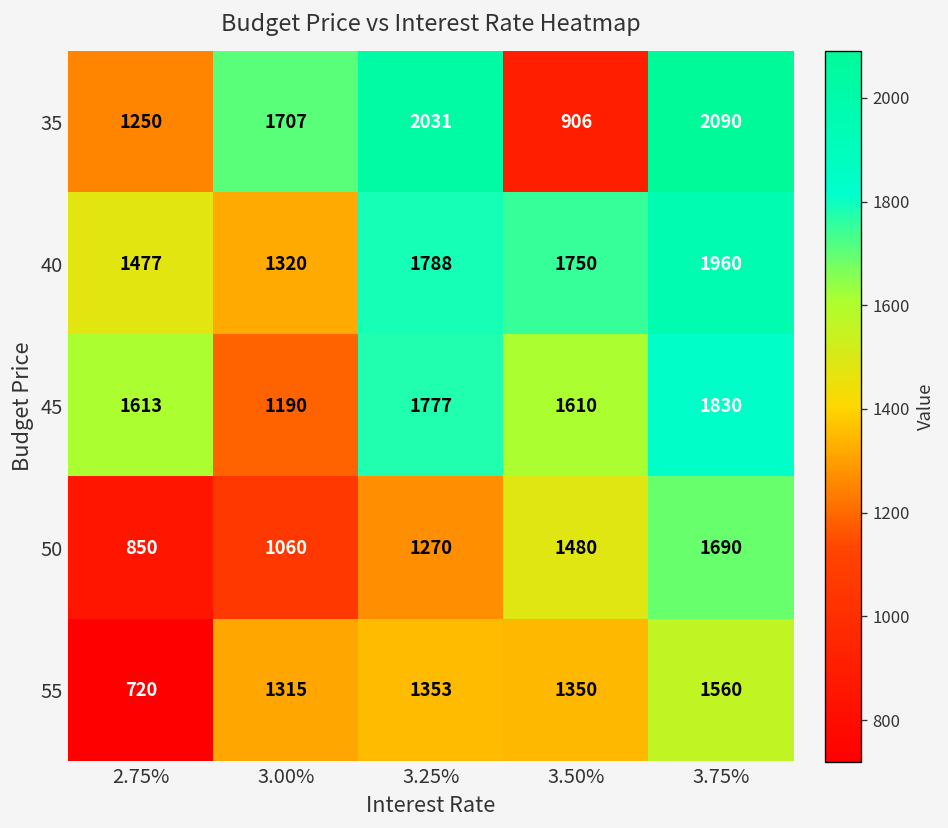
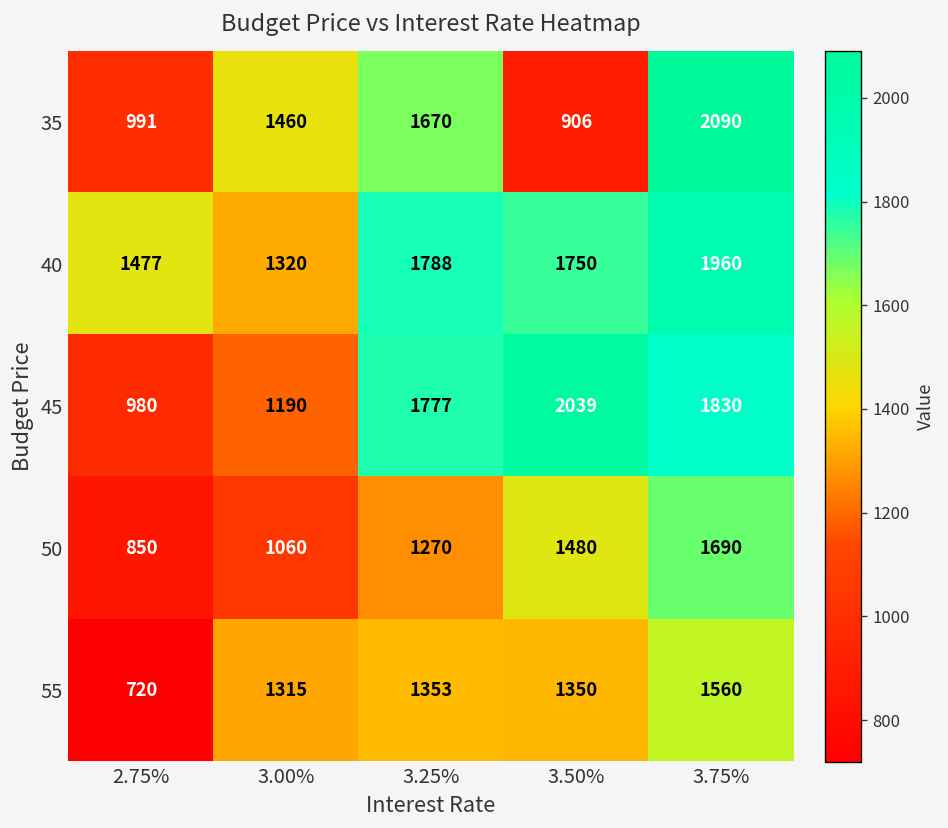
  {
    "35": {
-     "2.75%": 1250,
-     "3.00%": 1707,
-     "3.25%": 2031,
+     "2.75%": 991,
+     "3.00%": 1460,
+     "3.25%": 1670,
      "3.50%": 906,
      "3.75%": 2090
    },
    "40": {
      "2.75%": 1477,
      "3.00%": 1320,
      "3.25%": 1788,
      "3.50%": 1750,
      "3.75%": 1960
    },
    "45": {
-     "2.75%": 1613,
+     "2.75%": 980,
      "3.00%": 1190,
      "3.25%": 1777,
-     "3.50%": 1610,
+     "3.50%": 2039,
      "3.75%": 1830
    },
    "50": {
      "2.75%": 850,
      "3.00%": 1060,
      "3.25%": 1270,
      "3.50%": 1480,
      "3.75%": 1690
    },
    "55": {
      "2.75%": 720,
      "3.00%": 1315,
      "3.25%": 1353,
      "3.50%": 1350,
      "3.75%": 1560
    }
  }
